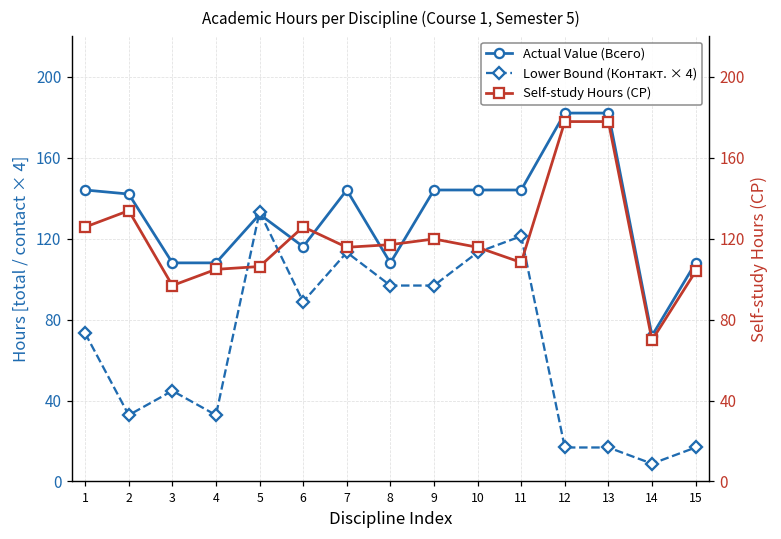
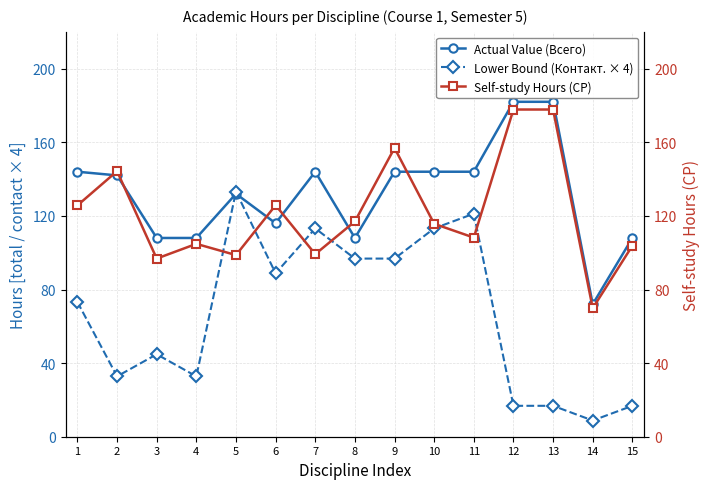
  {
    "Self-study Hours (СР)": {
      "1": 126,
-     "2": 134,
+     "2": 144,
      "3": 97,
      "4": 105,
-     "5": 106,
+     "5": 99,
      "6": 126,
-     "7": 116,
+     "7": 99,
      "8": 117,
-     "9": 120,
+     "9": 157,
      "10": 116,
      "11": 108,
      "12": 178,
      "13": 178,
      "14": 70,
      "15": 104
    }
  }
